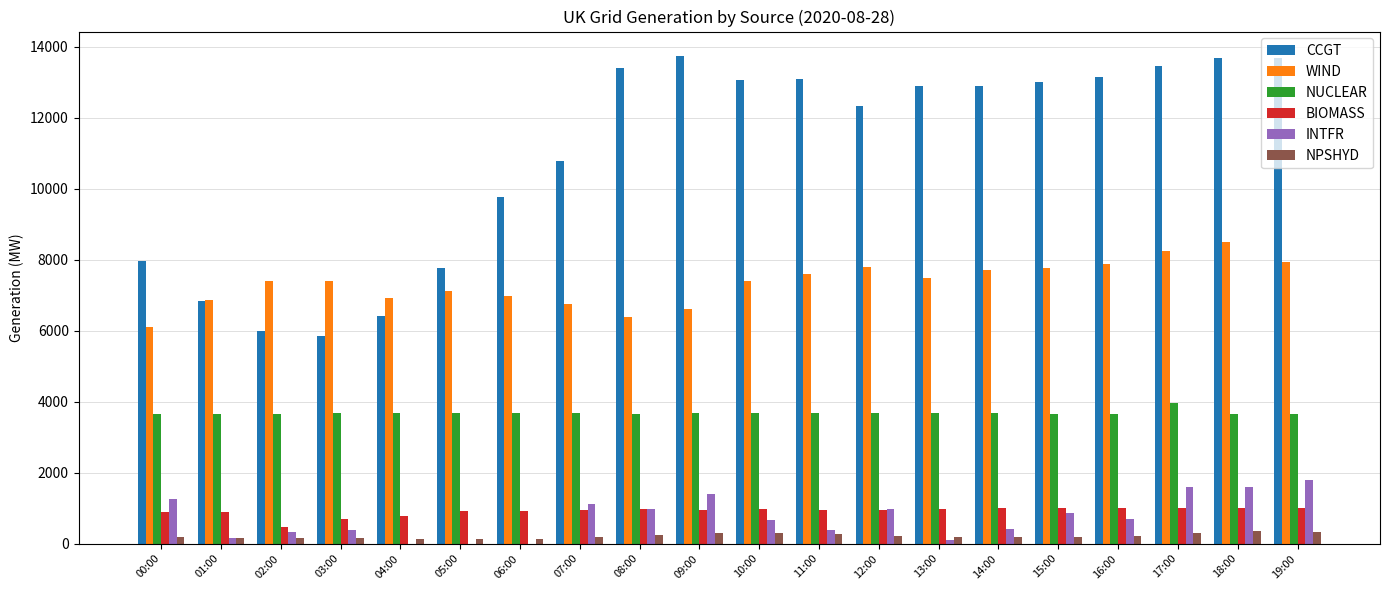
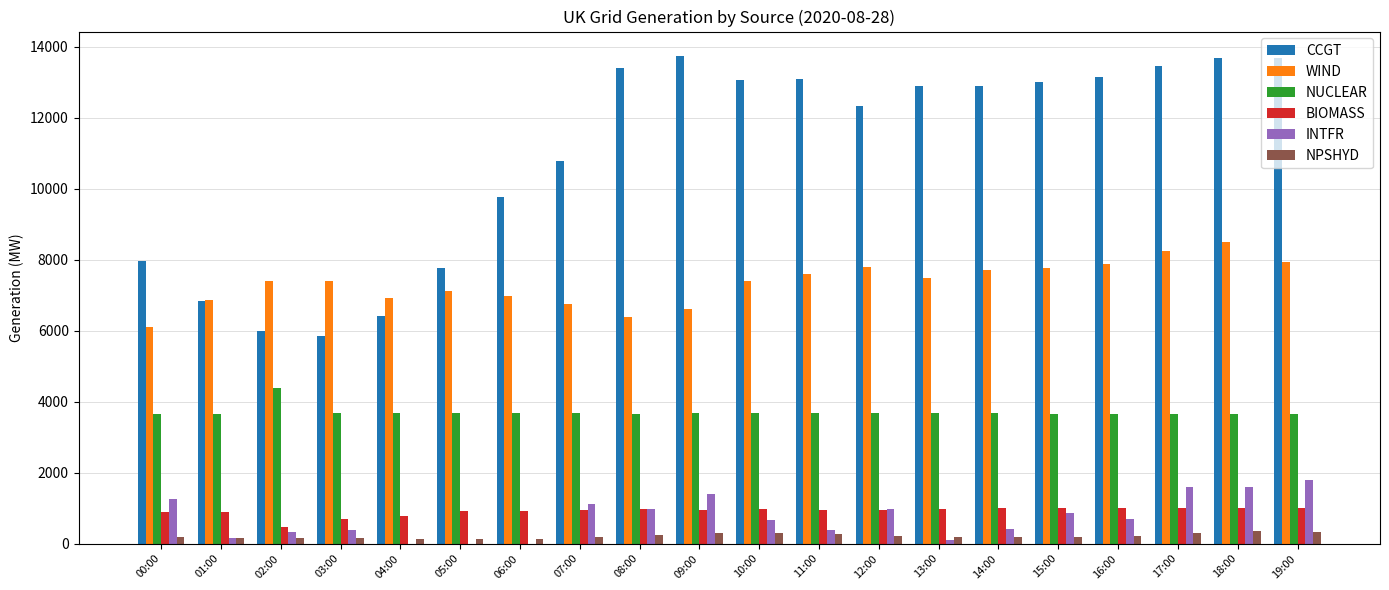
  {
    "CCGT": {
      "00:00": 8000,
      "01:00": 6800,
      "02:00": 6000,
      "03:00": 5800,
      "04:00": 6400,
      "05:00": 7800,
      "06:00": 9800,
      "07:00": 10800,
      "08:00": 13400,
      "09:00": 13700,
      "10:00": 13100,
      "11:00": 13100,
      "12:00": 12300,
      "13:00": 12900,
      "14:00": 12900,
      "15:00": 13000,
      "16:00": 13100,
      "17:00": 13400,
      "18:00": 13700
    },
    "WIND": {
      "00:00": 6100,
      "01:00": 6900,
      "02:00": 7400,
      "03:00": 7400,
      "04:00": 6900,
      "05:00": 7100,
      "06:00": 7000,
      "07:00": 6800,
      "08:00": 6400,
      "09:00": 6600,
      "10:00": 7400,
      "11:00": 7600,
      "12:00": 7800,
      "13:00": 7500,
      "14:00": 7700,
      "15:00": 7800,
      "16:00": 7900,
      "17:00": 8200,
      "18:00": 8500,
      "19:00": 7900
    },
    "NUCLEAR": {
      "00:00": 3600,
      "01:00": 3700,
-     "02:00": 3700,
+     "02:00": 4400,
      "03:00": 3700,
      "04:00": 3700,
      "05:00": 3700,
      "06:00": 3700,
      "07:00": 3700,
      "08:00": 3700,
      "09:00": 3700,
      "10:00": 3700,
      "11:00": 3700,
      "12:00": 3700,
      "13:00": 3700,
      "14:00": 3700,
      "15:00": 3700,
      "16:00": 3700,
-     "17:00": 4000,
+     "17:00": 3700,
      "18:00": 3700,
      "19:00": 3700
    },
    "BIOMASS": {
      "00:00": 900,
      "01:00": 900,
      "02:00": 500,
      "03:00": 700,
      "04:00": 800,
      "05:00": 900,
      "06:00": 900,
      "07:00": 900,
      "08:00": 1000,
      "09:00": 1000,
      "10:00": 1000,
      "11:00": 1000,
      "12:00": 1000,
      "13:00": 1000,
      "14:00": 1000,
      "15:00": 1000,
      "16:00": 1000,
      "17:00": 1000,
      "18:00": 1000,
      "19:00": 1000
    },
    "INTFR": {
      "00:00": 1300,
      "01:00": 100,
      "02:00": 300,
      "03:00": 400,
      "04:00": 0,
      "05:00": 0,
      "06:00": 0,
      "07:00": 1100,
      "08:00": 1000,
      "09:00": 1400,
      "10:00": 700,
      "11:00": 400,
      "12:00": 1000,
      "13:00": 100,
      "14:00": 400,
      "15:00": 800,
      "16:00": 700,
      "17:00": 1600,
      "18:00": 1600,
      "19:00": 1800
    },
    "NPSHYD": {
      "00:00": 200,
      "01:00": 200,
      "02:00": 200,
      "03:00": 200,
      "04:00": 100,
      "05:00": 100,
      "06:00": 100,
      "07:00": 200,
      "08:00": 200,
      "09:00": 300,
      "10:00": 300,
      "11:00": 300,
      "12:00": 200,
      "13:00": 200,
      "14:00": 200,
      "15:00": 200,
      "16:00": 200,
      "17:00": 300,
      "18:00": 300,
      "19:00": 300
    }
  }
